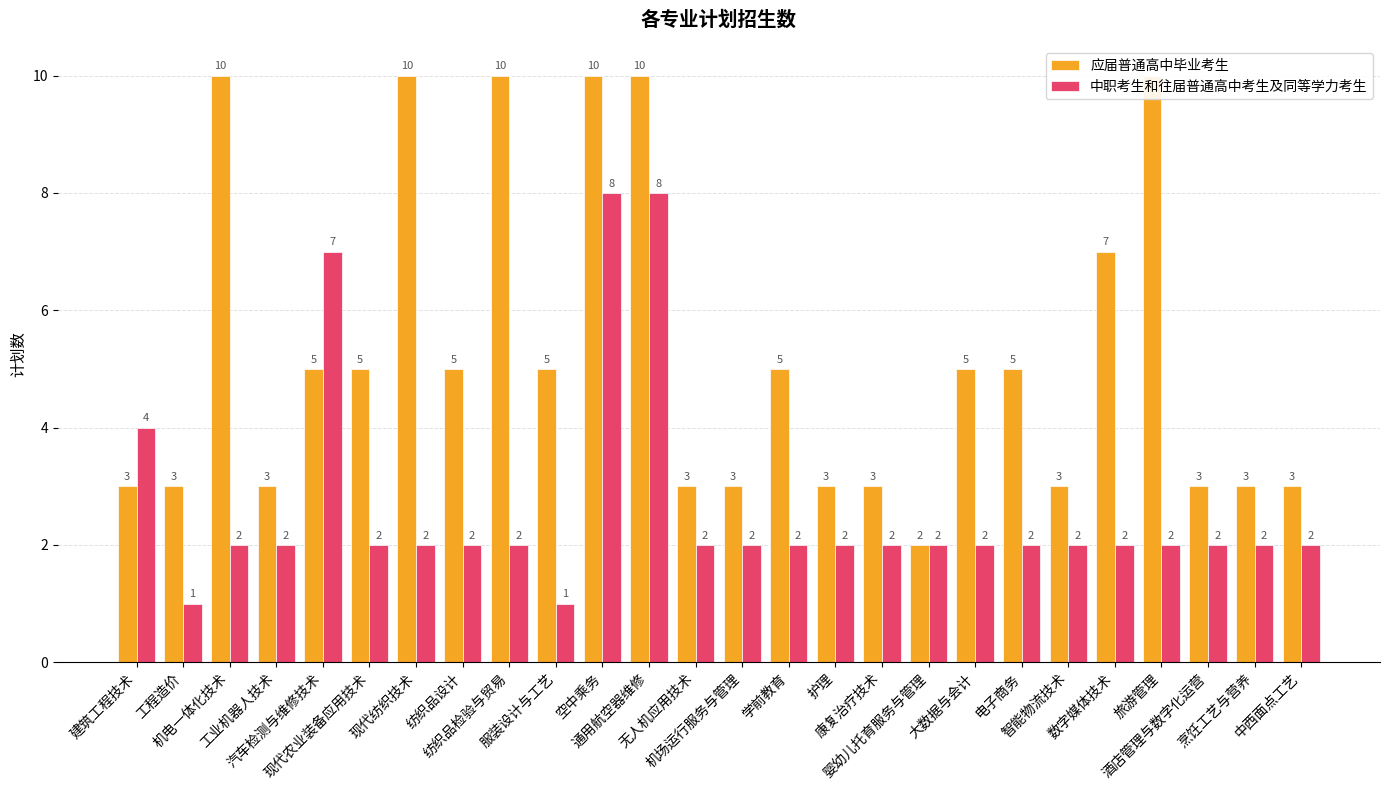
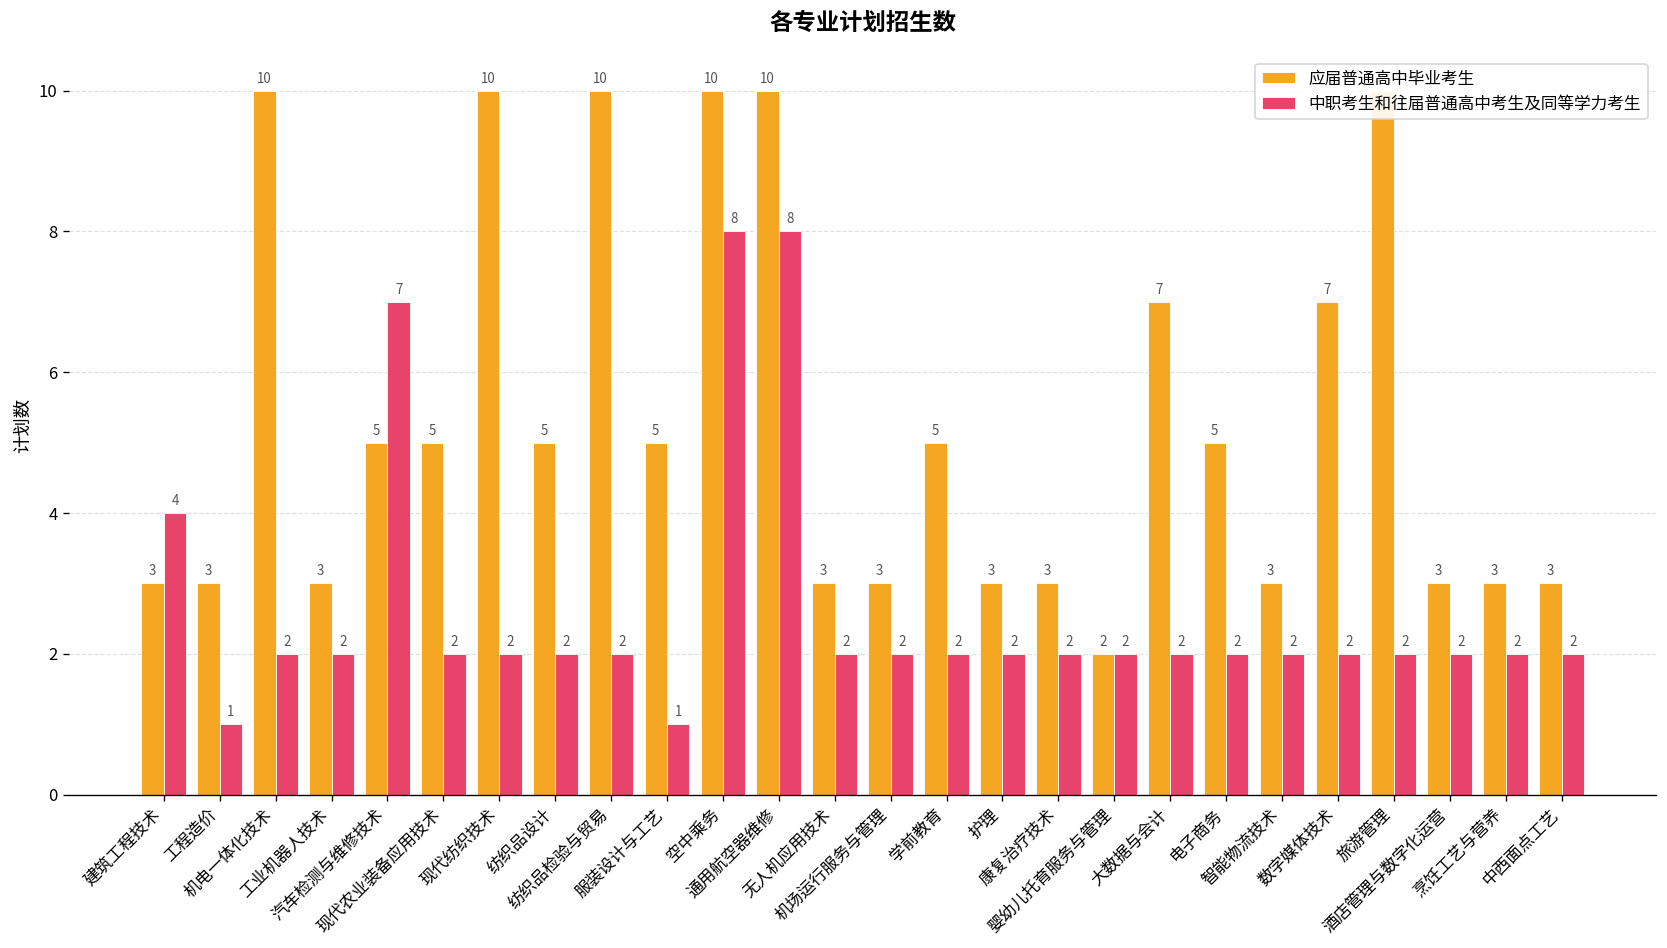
  {
    "应届普通高中毕业考生": {
      "建筑工程技术": 3,
      "工程造价": 3,
      "机电一体化技术": 10,
      "工业机器人技术": 3,
      "汽车检测与维修技术": 5,
      "现代农业装备应用技术": 5,
      "现代纺织技术": 10,
      "纺织品设计": 5,
      "纺织品检验与贸易": 10,
      "服装设计与工艺": 5,
      "空中乘务": 10,
      "通用航空器维修": 10,
      "无人机应用技术": 3,
      "机场运行服务与管理": 3,
      "学前教育": 5,
      "护理": 3,
      "康复治疗技术": 3,
      "婴幼儿托育服务与管理": 2,
-     "大数据与会计": 5,
+     "大数据与会计": 7,
      "电子商务": 5,
      "智能物流技术": 3,
      "数字媒体技术": 7,
      "酒店管理与数字化运营": 3,
      "烹饪工艺与营养": 3,
      "中西面点工艺": 3
    },
    "中职考生和往届普通高中考生及同等学力考生": {
      "建筑工程技术": 4,
      "工程造价": 1,
      "机电一体化技术": 2,
      "工业机器人技术": 2,
      "汽车检测与维修技术": 7,
      "现代农业装备应用技术": 2,
      "现代纺织技术": 2,
      "纺织品设计": 2,
      "纺织品检验与贸易": 2,
      "服装设计与工艺": 1,
      "空中乘务": 8,
      "通用航空器维修": 8,
      "无人机应用技术": 2,
      "机场运行服务与管理": 2,
      "学前教育": 2,
      "护理": 2,
      "康复治疗技术": 2,
      "婴幼儿托育服务与管理": 2,
      "大数据与会计": 2,
      "电子商务": 2,
      "智能物流技术": 2,
      "数字媒体技术": 2,
      "旅游管理": 2,
      "酒店管理与数字化运营": 2,
      "烹饪工艺与营养": 2,
      "中西面点工艺": 2
    }
  }
